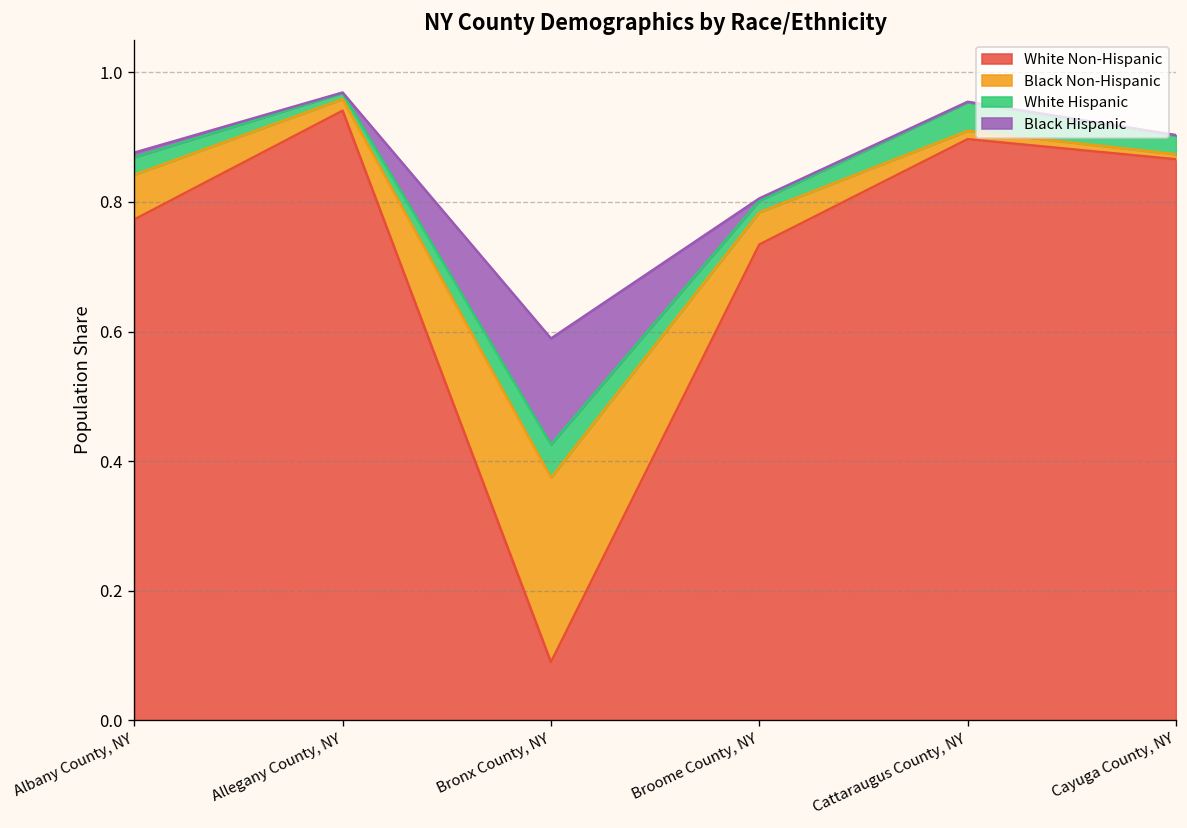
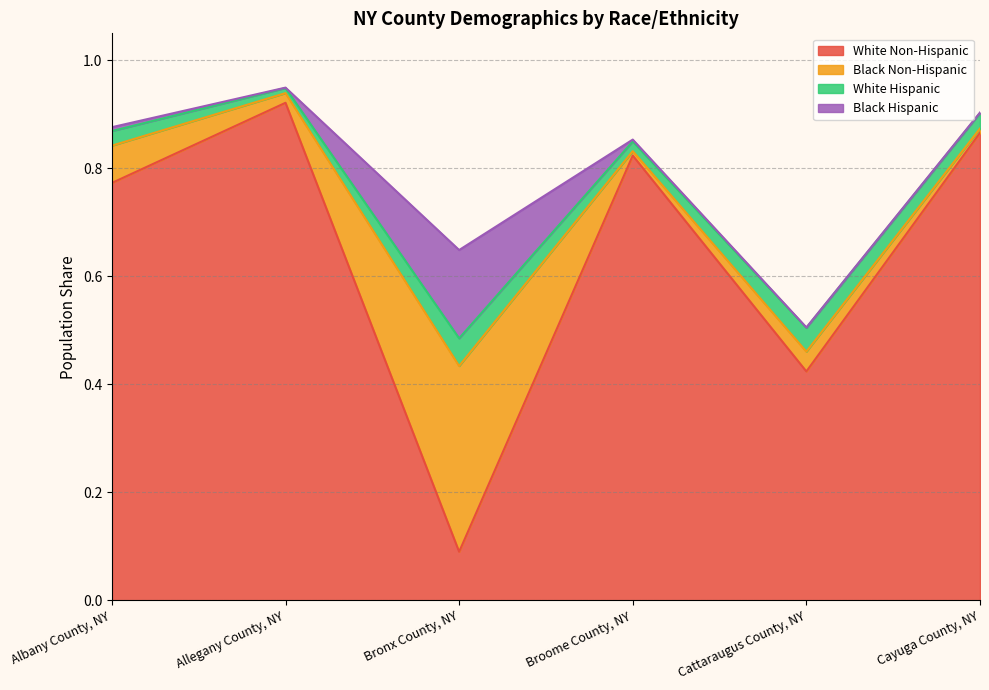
  {
    "White Non-Hispanic": {
      "Albany County, NY": 0.77,
-     "Allegany County, NY": 0.94,
+     "Allegany County, NY": 0.92,
      "Bronx County, NY": 0.09,
-     "Broome County, NY": 0.73,
-     "Cattaraugus County, NY": 0.90,
+     "Broome County, NY": 0.82,
+     "Cattaraugus County, NY": 0.42,
      "Cayuga County, NY": 0.87
    },
    "Black Non-Hispanic": {
      "Albany County, NY": 0.07,
      "Allegany County, NY": 0.02,
-     "Bronx County, NY": 0.28,
-     "Broome County, NY": 0.05,
-     "Cattaraugus County, NY": 0.01,
+     "Bronx County, NY": 0.34,
+     "Broome County, NY": 0.01,
+     "Cattaraugus County, NY": 0.04,
      "Cayuga County, NY": 0.01
    },
    "White Hispanic": {
      "Albany County, NY": 0.03,
      "Bronx County, NY": 0.05
    },
    "Black Hispanic": {
      "Albany County, NY": 0.01,
      "Bronx County, NY": 0.16
    }
  }
